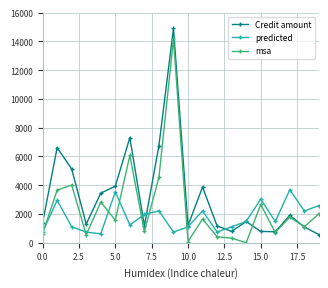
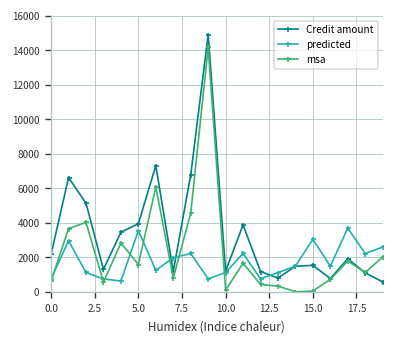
  {
    "Credit amount": {
-     "0.0": 1400,
+     "0.0": 2200,
      "5.0": 3900,
-     "15.0": 800
+     "15.0": 1500
    },
    "predicted": {
      "5.0": 3500,
      "15.0": 3000
    },
    "msa": {
      "5.0": 1600,
      "10.0": 100,
-     "15.0": 2700
+     "15.0": 0
    }
  }
